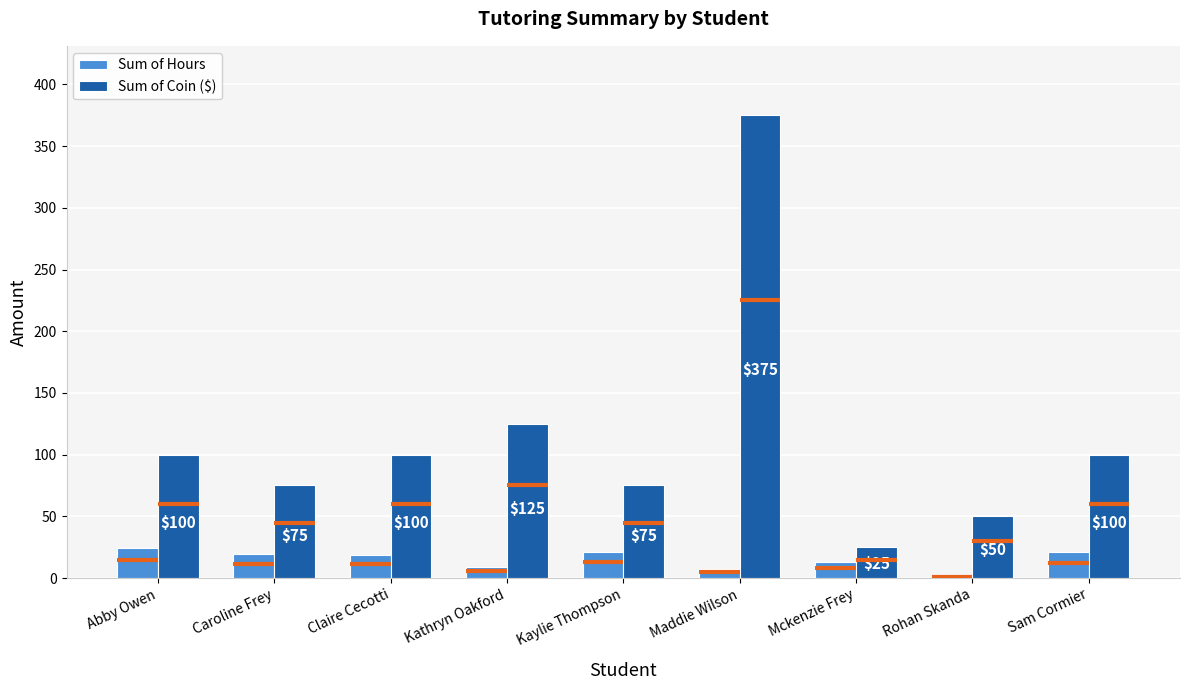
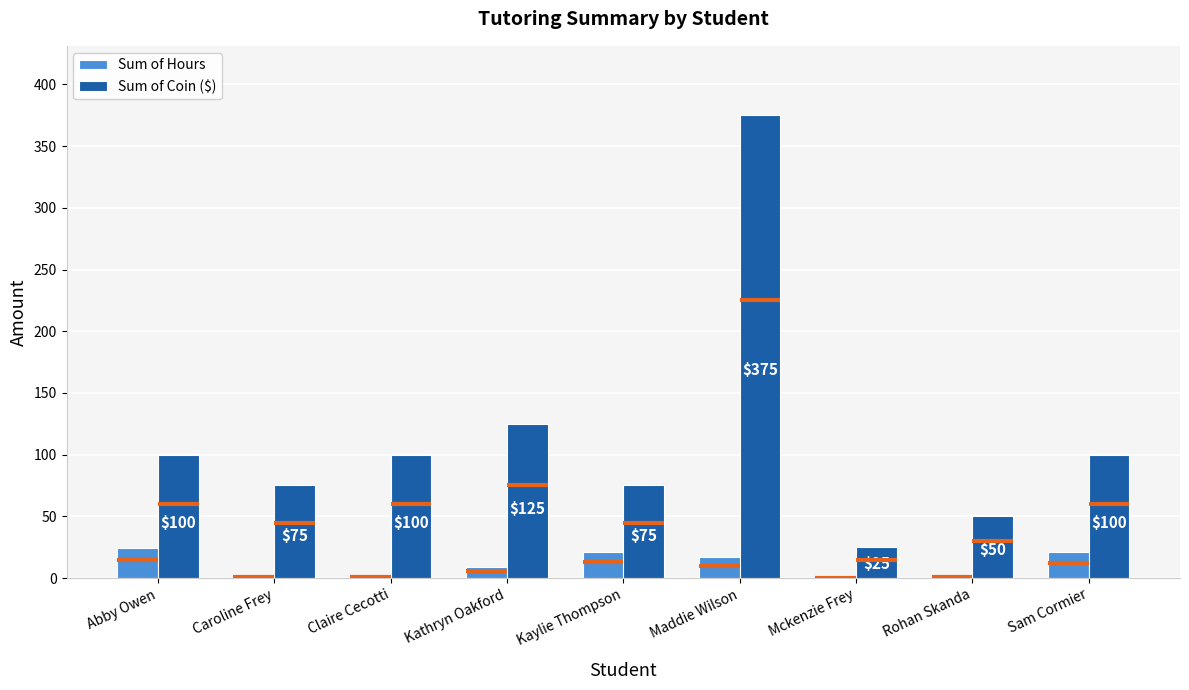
  {
    "Sum of Hours": {
      "Abby Owen": "24",
-     "Caroline Frey": "19",
-     "Claire Cecotti": "19",
+     "Caroline Frey": "2",
+     "Claire Cecotti": "2",
      "Kathryn Oakford": "9",
      "Kaylie Thompson": "22",
-     "Maddie Wilson": "8",
-     "Mckenzie Frey": "13",
+     "Maddie Wilson": "17",
+     "Mckenzie Frey": "1",
      "Sam Cormier": "21"
    },
    "Sum of Coin ($)": {
      "Abby Owen": "$100",
      "Caroline Frey": "$75",
      "Claire Cecotti": "$100",
      "Kathryn Oakford": "$125",
      "Kaylie Thompson": "$75",
      "Maddie Wilson": "$375",
      "Mckenzie Frey": "$25",
      "Rohan Skanda": "$50",
      "Sam Cormier": "$100"
    }
  }
